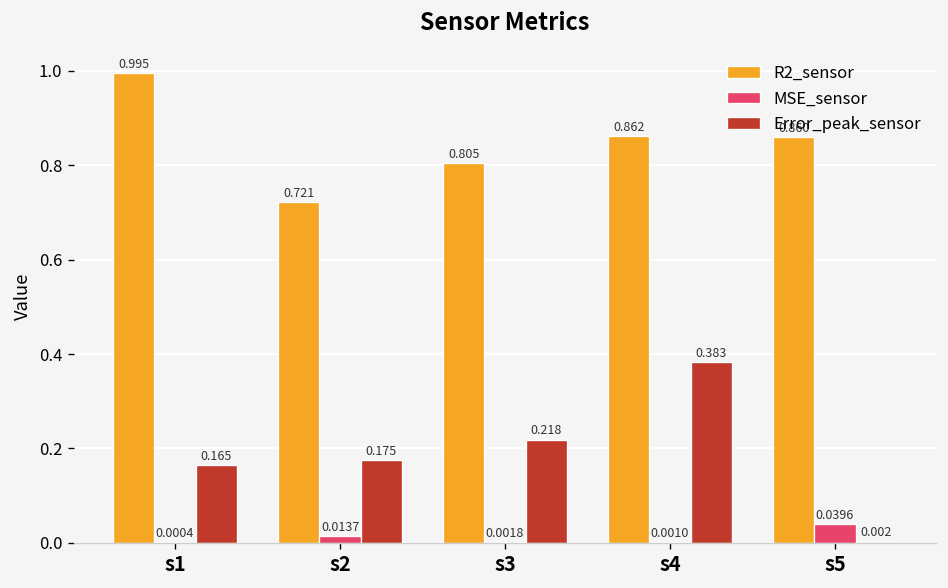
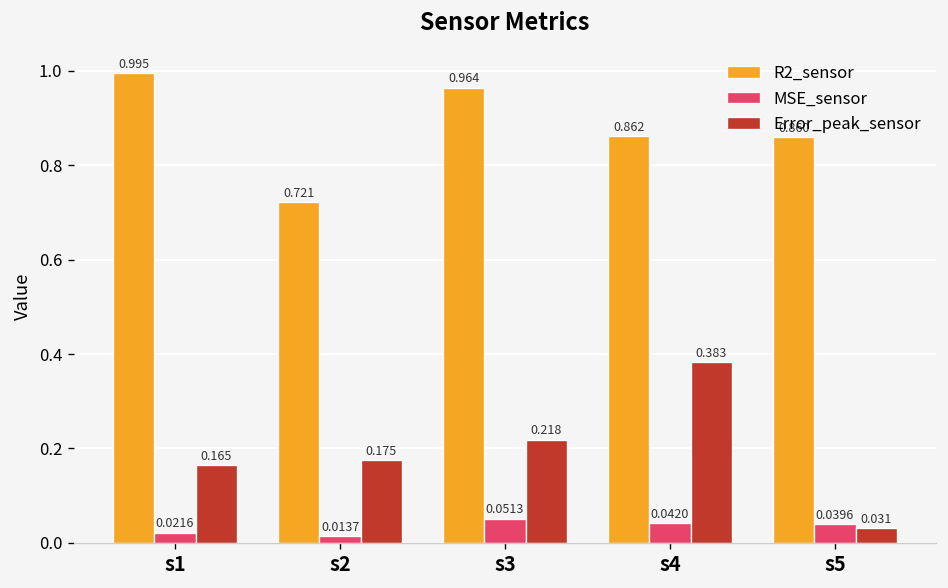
  {
    "R2_sensor": {
      "s1": 0.995,
      "s2": 0.721,
-     "s3": 0.805,
+     "s3": 0.964,
      "s4": 0.862,
      "s5": 0.860
    },
    "MSE_sensor": {
-     "s1": 0.0004,
+     "s1": 0.0216,
      "s2": 0.0137,
-     "s3": 0.0018,
-     "s4": 0.0010,
+     "s3": 0.0513,
+     "s4": 0.0420,
      "s5": 0.0396
    },
    "Error_peak_sensor": {
      "s1": 0.165,
      "s2": 0.175,
      "s3": 0.218,
      "s4": 0.383,
-     "s5": 0.002
+     "s5": 0.031
    }
  }
